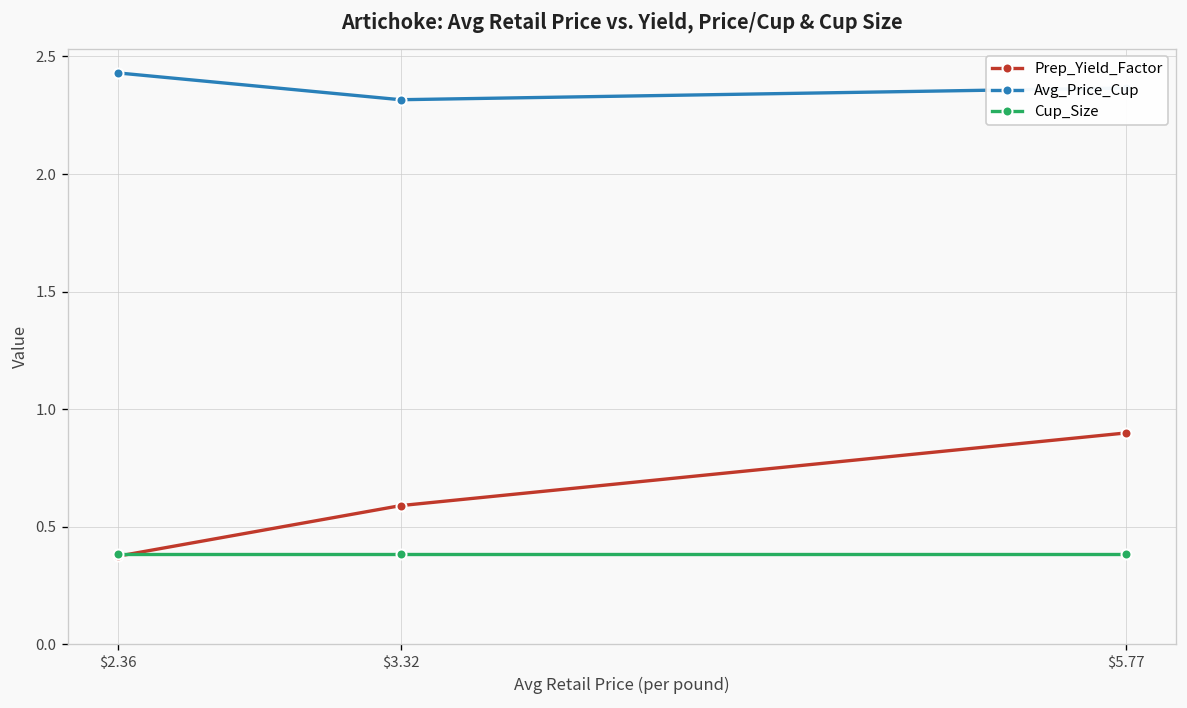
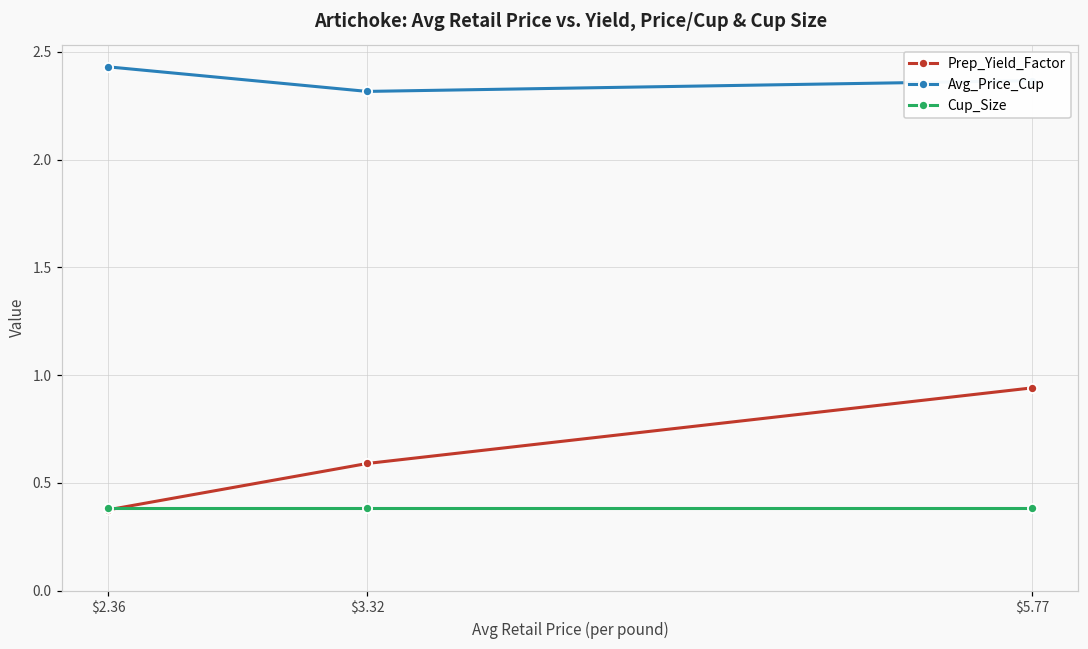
  {
    "Prep_Yield_Factor": {
      "$3.32": 0.59,
-     "$5.77": 0.90
+     "$5.77": 0.94
    },
    "Avg_Price_Cup": {
      "$2.36": 2.43,
      "$3.32": 2.32
    },
    "Cup_Size": {
      "$3.32": 0.39,
      "$5.77": 0.39
    }
  }
